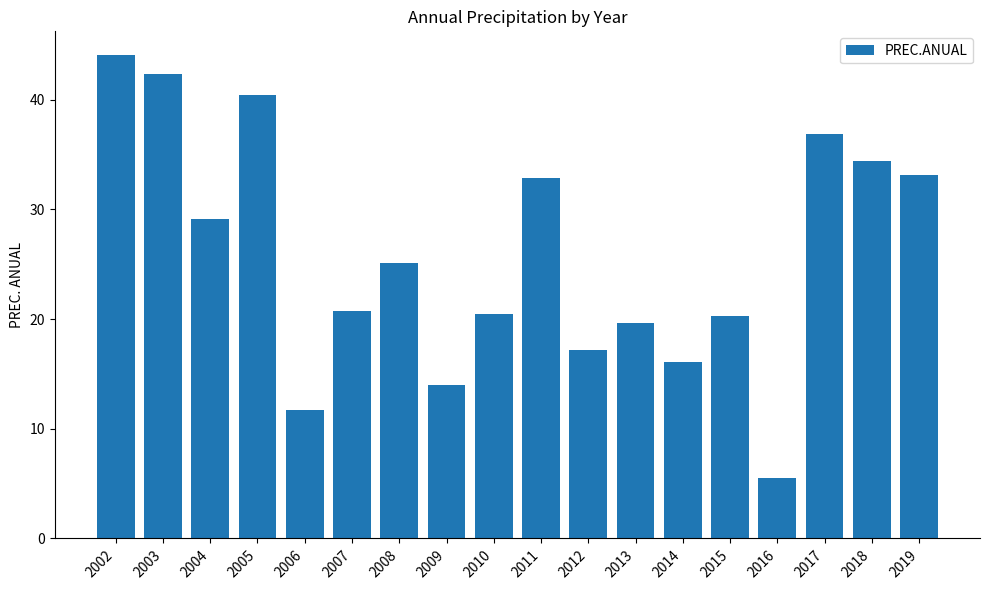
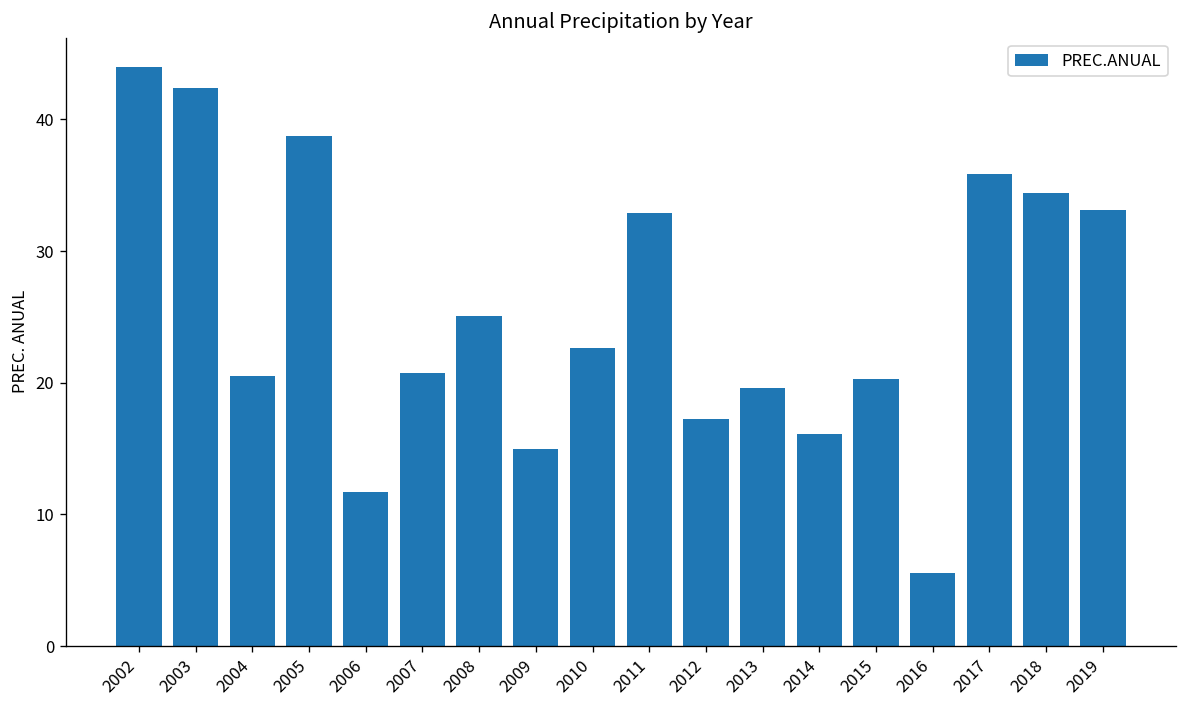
  {
    "2002": 44.0,
    "2003": 42.4,
-   "2004": 29.1,
-   "2005": 40.4,
+   "2004": 20.5,
+   "2005": 38.7,
    "2006": 11.7,
    "2007": 20.7,
    "2008": 25.1,
-   "2009": 14.0,
-   "2010": 20.4,
+   "2009": 15.0,
+   "2010": 22.6,
    "2011": 32.9,
    "2012": 17.2,
    "2013": 19.6,
    "2014": 16.1,
    "2015": 20.3,
    "2016": 5.5,
-   "2017": 36.8,
+   "2017": 35.9,
    "2018": 34.4,
    "2019": 33.1
  }
